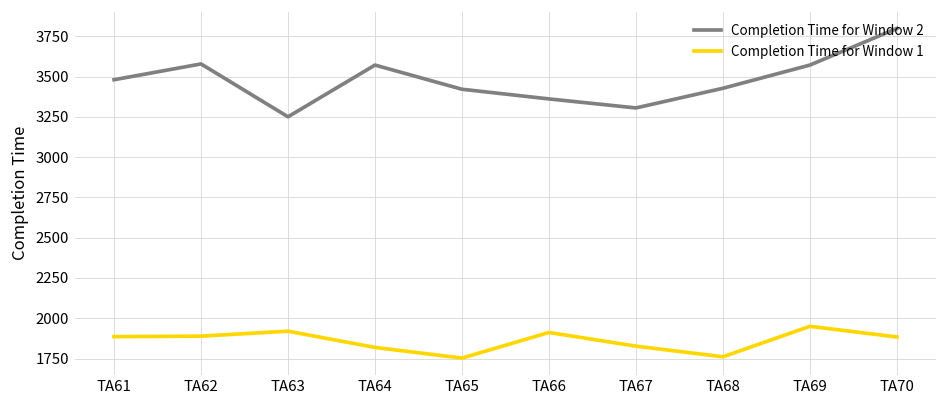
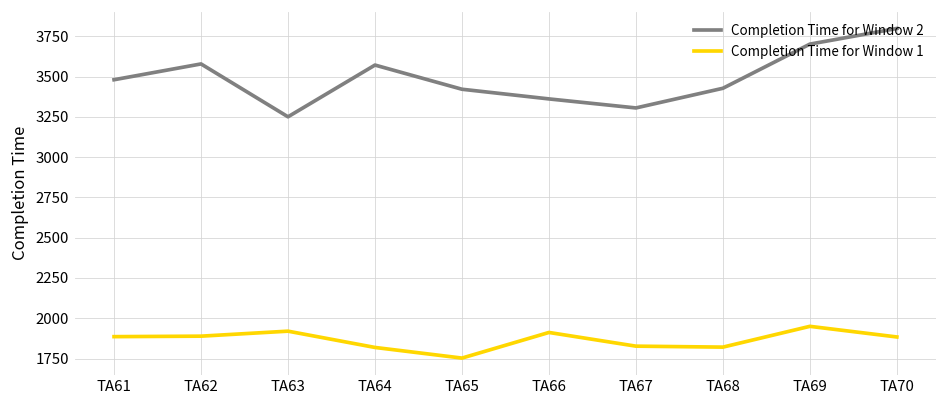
  {
    "Completion Time for Window 2": {
      "TA61": 3480,
      "TA62": 3580,
      "TA63": 3250,
      "TA64": 3570,
      "TA65": 3420,
      "TA66": 3360,
      "TA67": 3310,
      "TA68": 3430,
-     "TA69": 3570,
+     "TA69": 3700,
      "TA70": 3800
    },
    "Completion Time for Window 1": {
      "TA61": 1890,
      "TA62": 1890,
      "TA63": 1920,
      "TA64": 1820,
      "TA65": 1750,
      "TA66": 1910,
      "TA67": 1830,
-     "TA68": 1760,
+     "TA68": 1820,
      "TA69": 1950,
      "TA70": 1880
    }
  }
